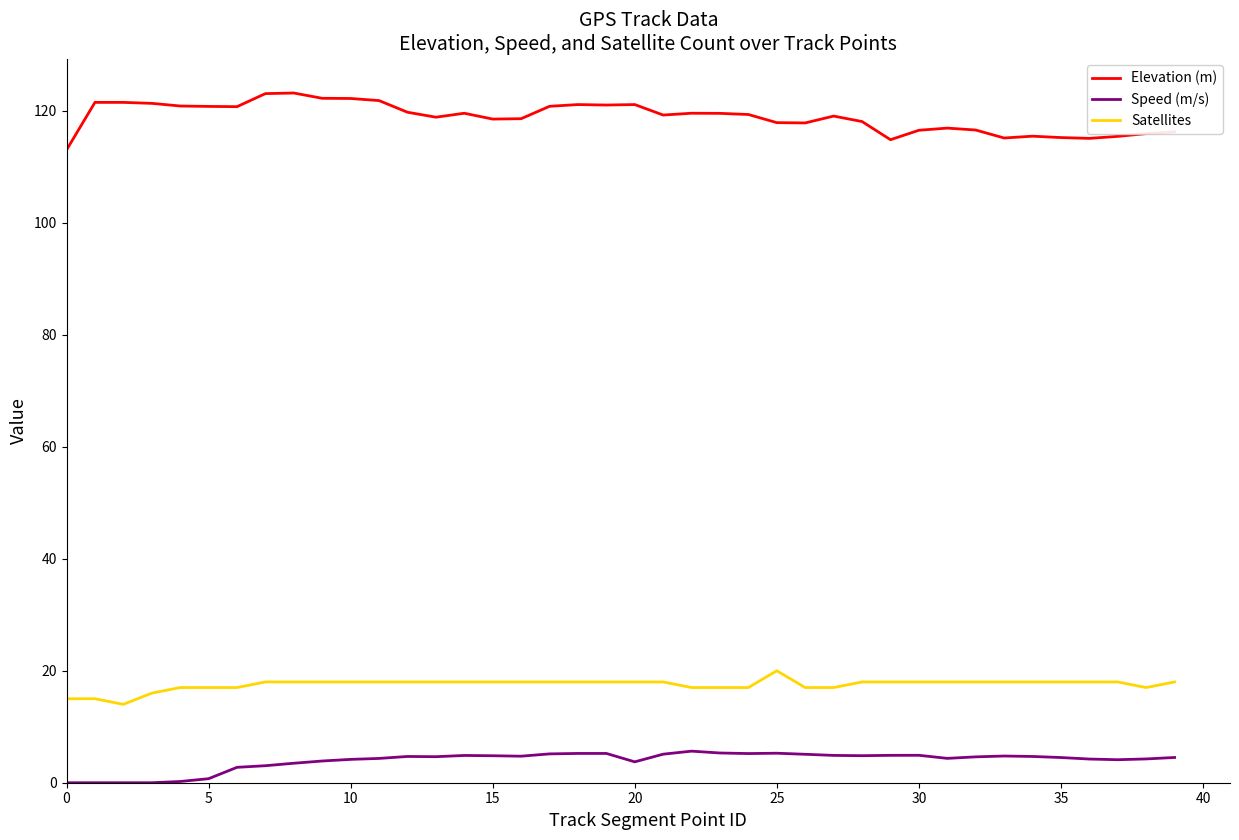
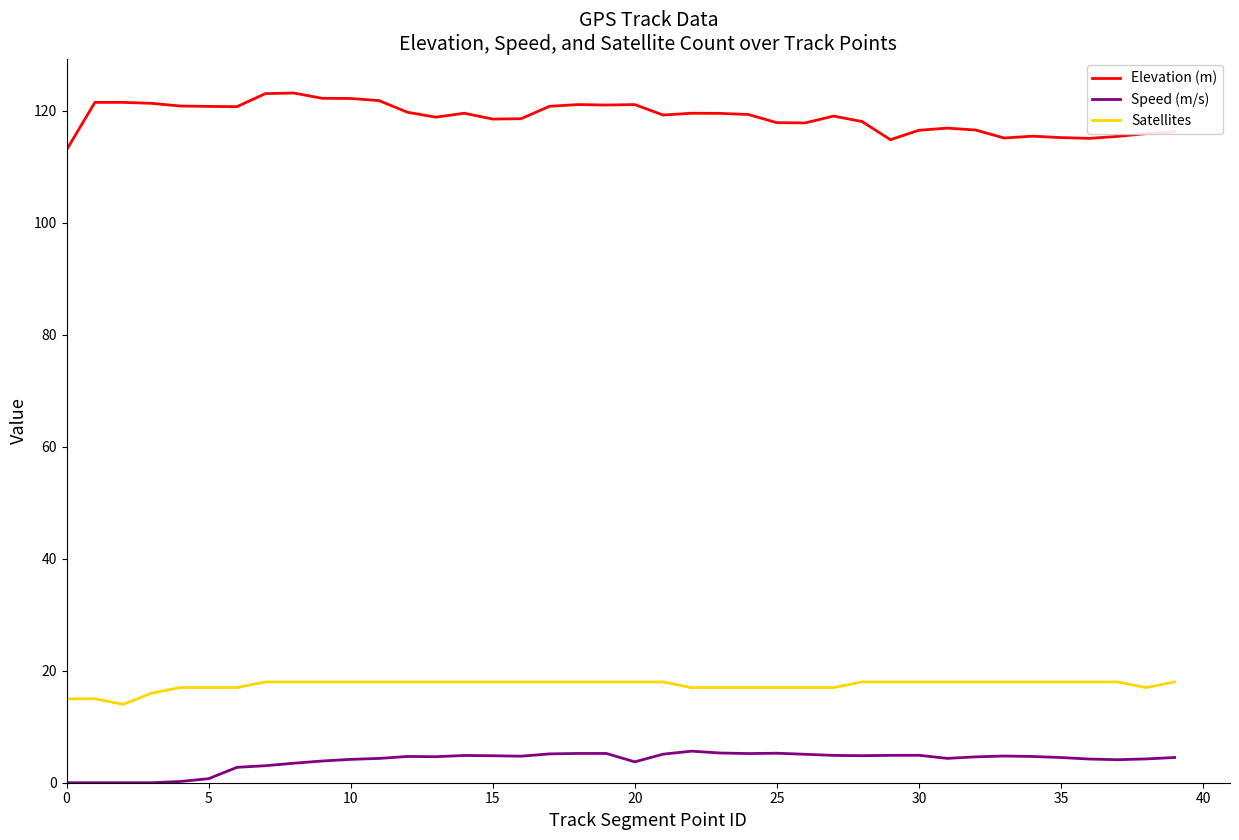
  {
    "Elevation (m)": {
      "0": 113,
      "5": 121,
      "10": 122,
      "15": 119,
      "20": 121,
      "25": 118,
      "30": 117,
      "35": 115
    },
    "Speed (m/s)": {
      "0": 0,
      "5": 1,
      "10": 4,
      "15": 5,
      "20": 4,
      "25": 5,
      "30": 5,
      "35": 5
    },
    "Satellites": {
      "0": 15,
      "5": 17,
      "10": 18,
      "15": 18,
      "20": 18,
-     "25": 20,
+     "25": 17,
      "30": 18,
      "35": 18
    }
  }
